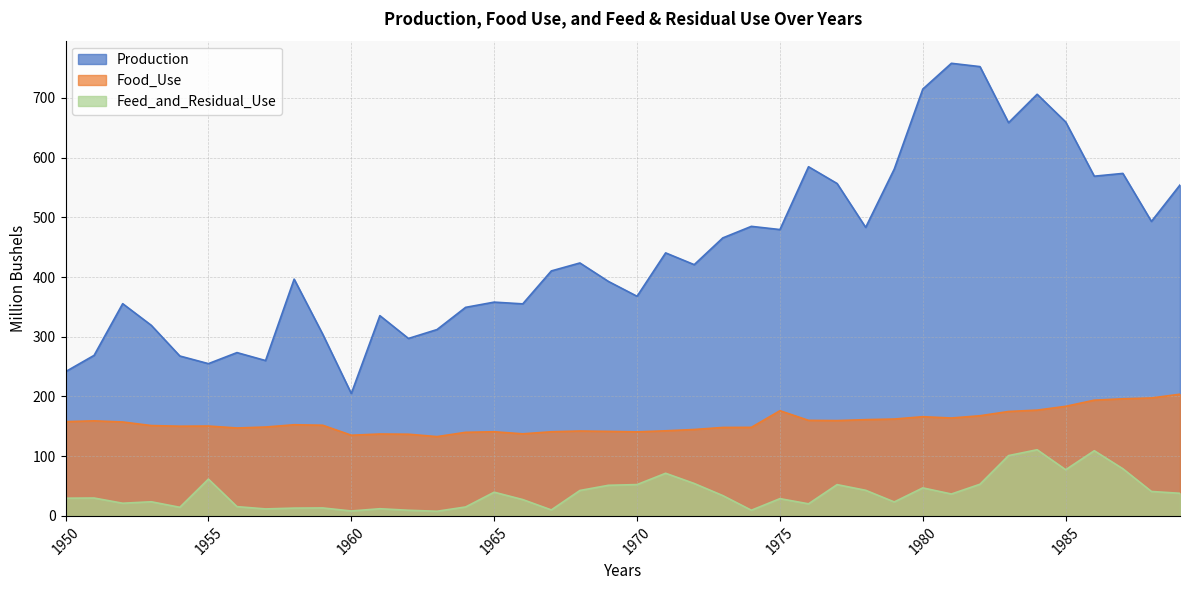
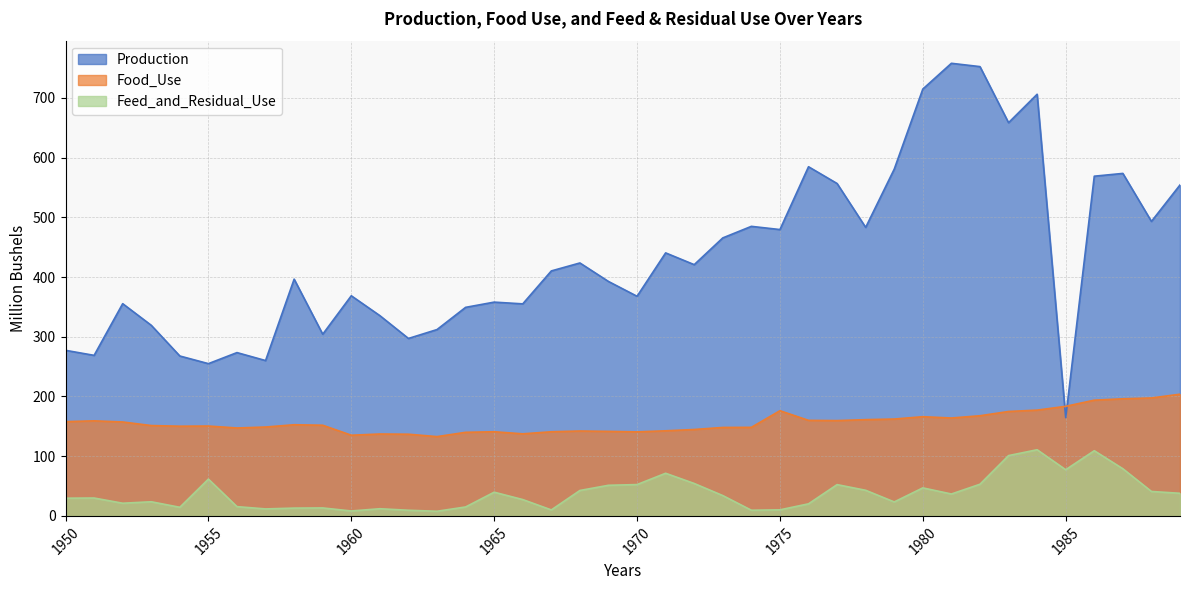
  {
    "Production": {
-     "1950": 240,
+     "1950": 280,
      "1955": 260,
-     "1960": 200,
+     "1960": 370,
      "1965": 360,
      "1970": 370,
      "1975": 480,
      "1980": 710,
-     "1985": 660
+     "1985": 160
    },
    "Food_Use": {
      "1950": 160,
      "1955": 150,
      "1960": 140,
      "1965": 140,
      "1970": 140,
      "1975": 180,
      "1980": 170,
      "1985": 180
    },
    "Feed_and_Residual_Use": {
      "1950": 30,
      "1955": 60,
      "1960": 10,
      "1965": 40,
      "1970": 50,
-     "1975": 30,
+     "1975": 10,
      "1980": 50,
      "1985": 80
    }
  }
